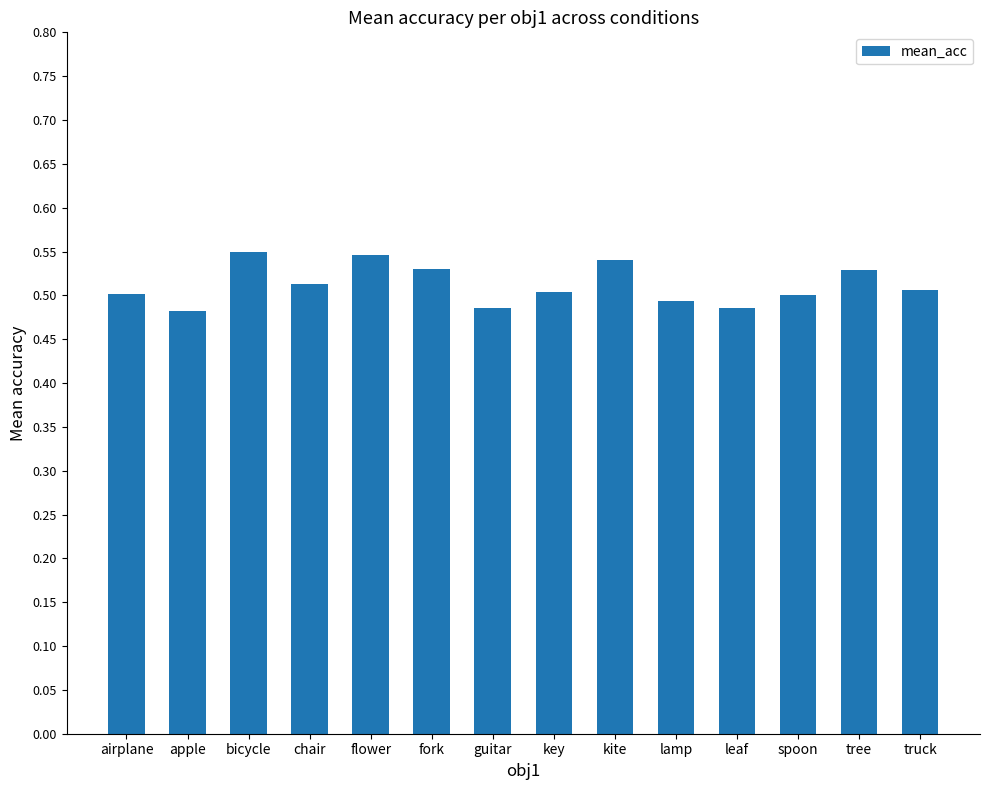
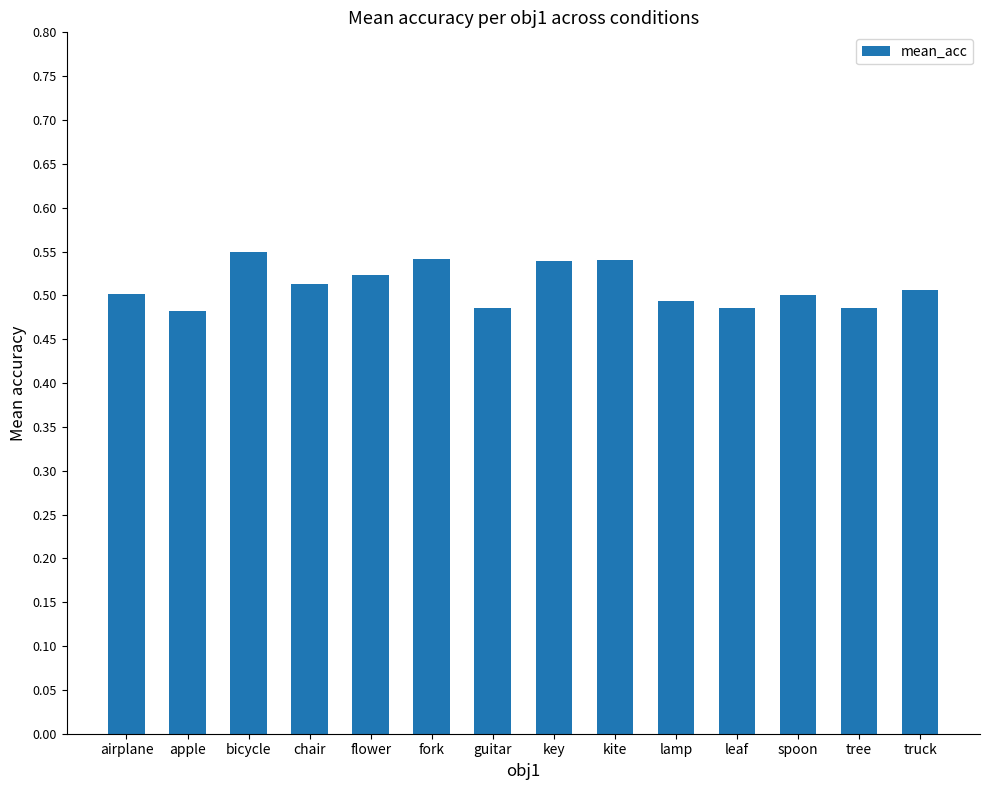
  {
    "airplane": 0.50,
    "apple": 0.48,
    "bicycle": 0.55,
    "chair": 0.51,
-   "flower": 0.55,
-   "fork": 0.53,
+   "flower": 0.52,
+   "fork": 0.54,
    "guitar": 0.49,
-   "key": 0.50,
+   "key": 0.54,
    "kite": 0.54,
    "lamp": 0.49,
    "leaf": 0.49,
    "spoon": 0.50,
-   "tree": 0.53,
+   "tree": 0.49,
    "truck": 0.51
  }
